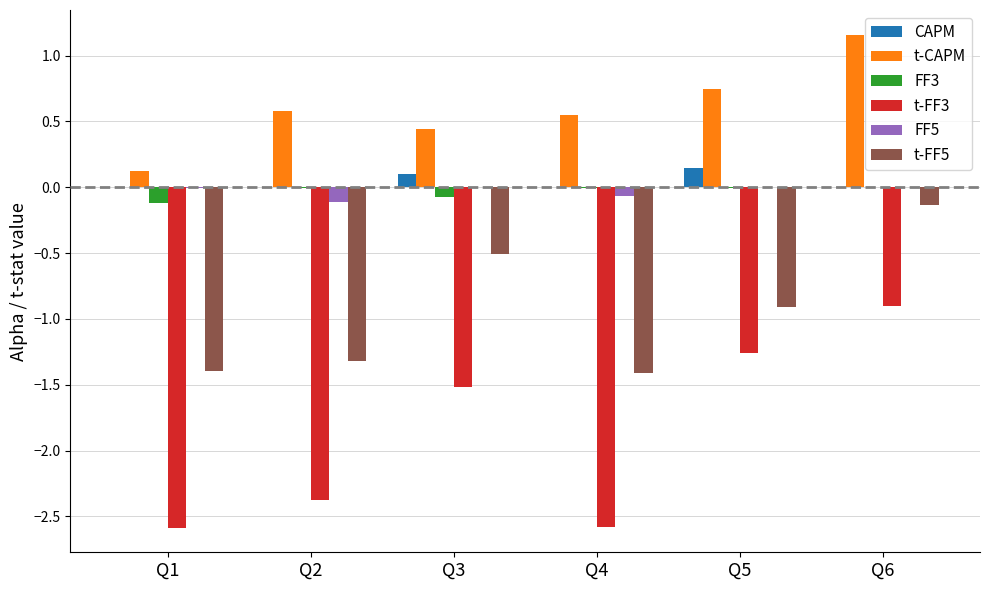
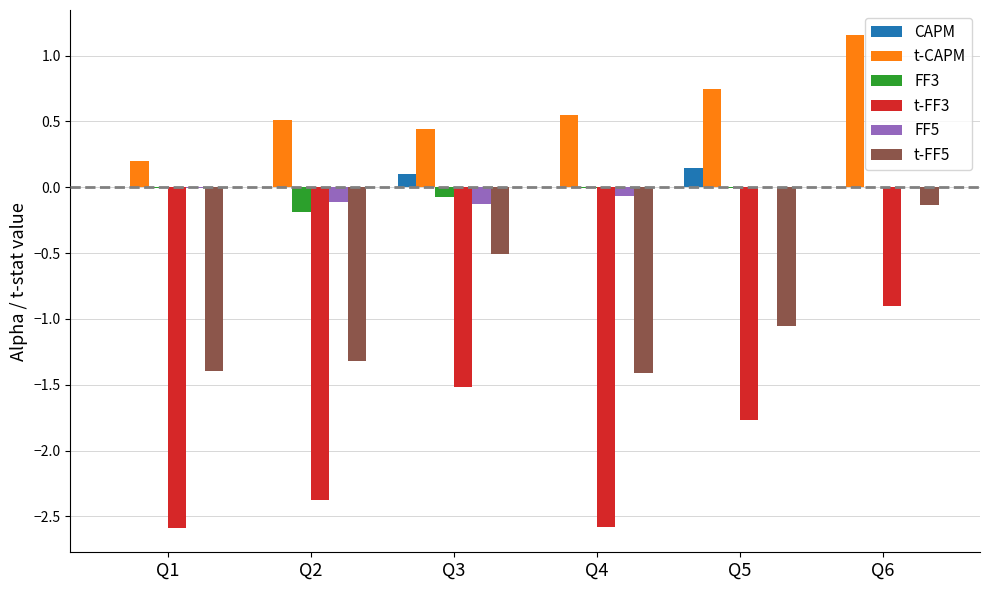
  {
    "CAPM": {
      "Q3": 0.10,
      "Q5": 0.15
    },
    "t-CAPM": {
-     "Q1": 0.12,
-     "Q2": 0.58,
+     "Q1": 0.20,
+     "Q2": 0.51,
      "Q3": 0.44,
      "Q4": 0.55,
      "Q5": 0.75,
      "Q6": 1.16
    },
    "FF3": {
-     "Q1": -0.12,
-     "Q2": -0.01,
+     "Q1": -0.01,
+     "Q2": -0.19,
      "Q3": -0.08
    },
    "t-FF3": {
      "Q1": -2.59,
      "Q2": -2.38,
      "Q3": -1.52,
      "Q4": -2.58,
-     "Q5": -1.26,
+     "Q5": -1.77,
      "Q6": -0.90
    },
    "FF5": {
      "Q2": -0.11,
-     "Q3": 0.00,
+     "Q3": -0.13,
      "Q4": -0.07
    },
    "t-FF5": {
      "Q1": -1.39,
      "Q2": -1.32,
      "Q3": -0.50,
      "Q4": -1.41,
-     "Q5": -0.91,
+     "Q5": -1.05,
      "Q6": -0.13
    }
  }
